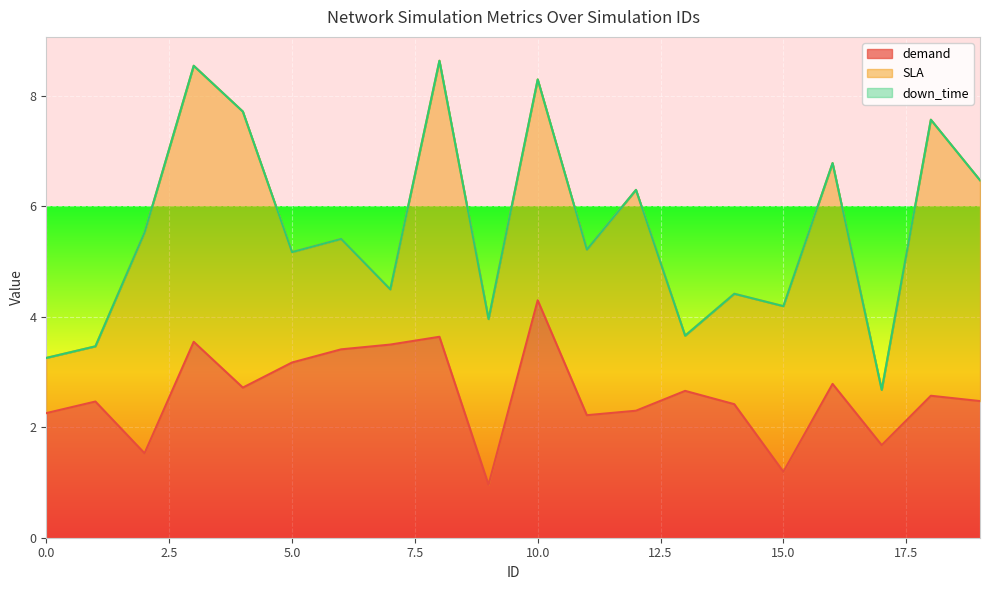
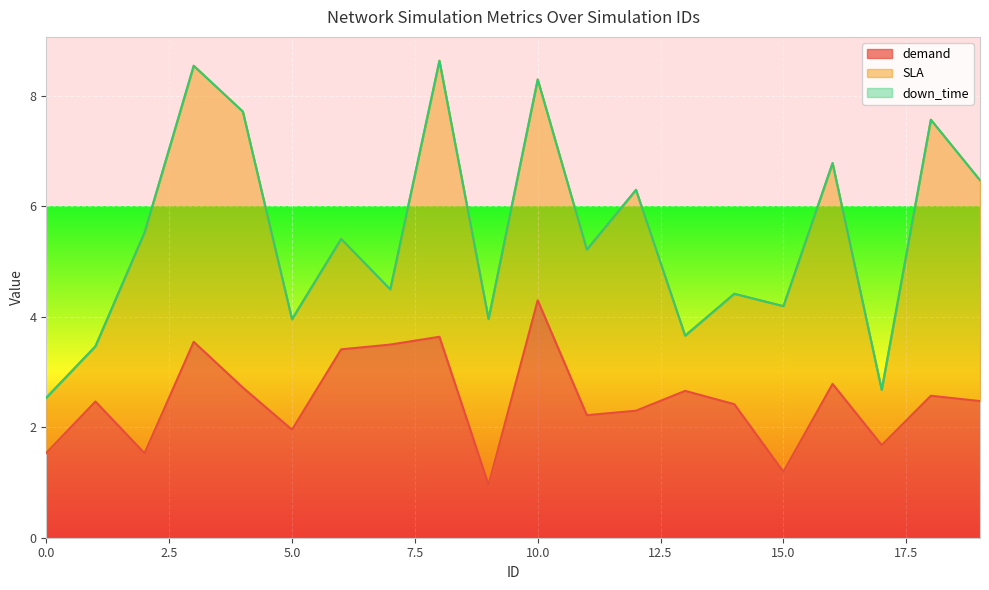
  {
    "demand": {
-     "0.0": 2.3,
-     "5.0": 3.2,
+     "0.0": 1.5,
+     "5.0": 2.0,
      "10.0": 4.3,
      "15.0": 1.2
    }
  }
